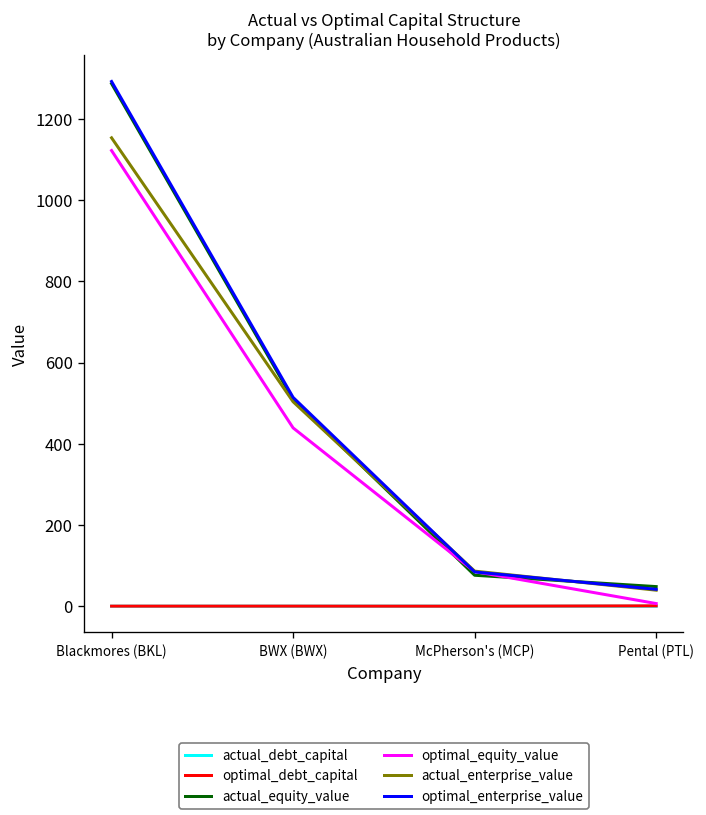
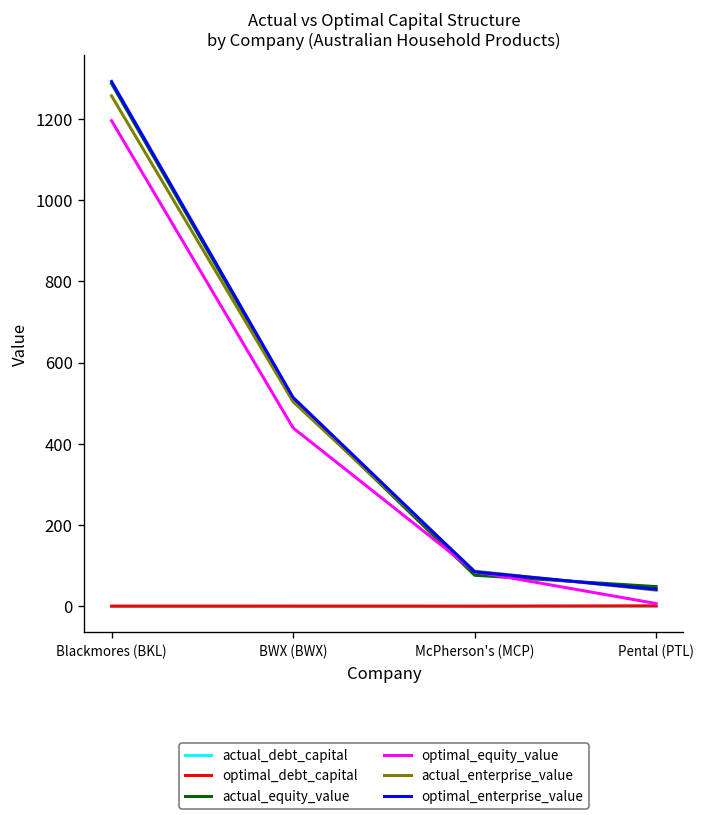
  {
    "actual_equity_value": {
      "McPherson's (MCP)": 80
    },
    "optimal_equity_value": {
-     "Blackmores (BKL)": 1120,
+     "Blackmores (BKL)": 1200,
      "BWX (BWX)": 440
    },
    "actual_enterprise_value": {
-     "Blackmores (BKL)": 1150
+     "Blackmores (BKL)": 1260
    }
  }
